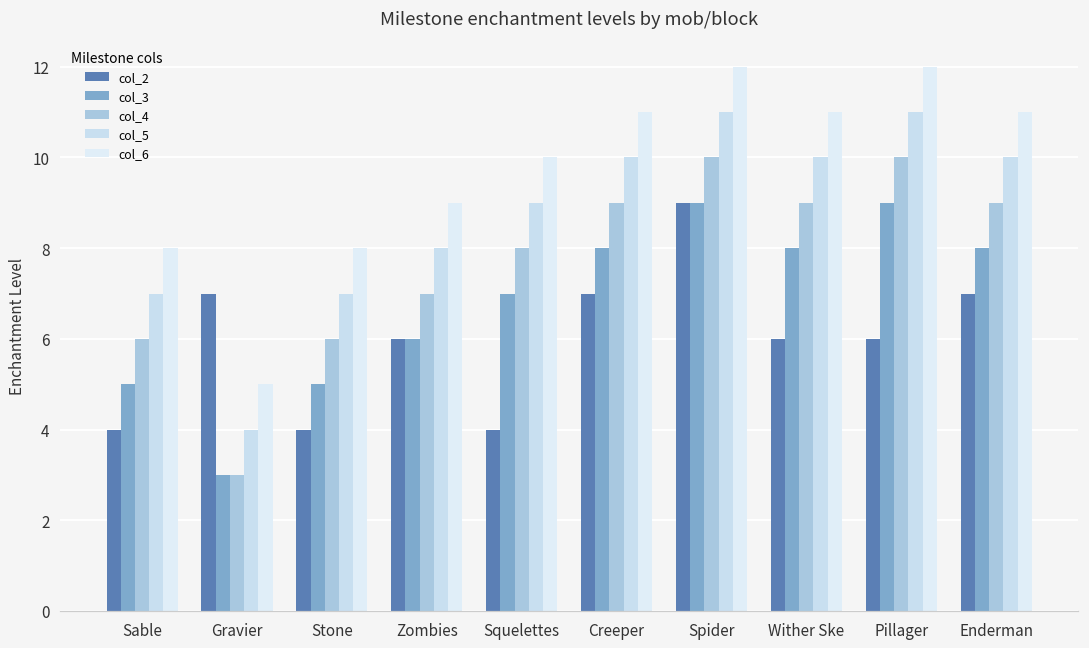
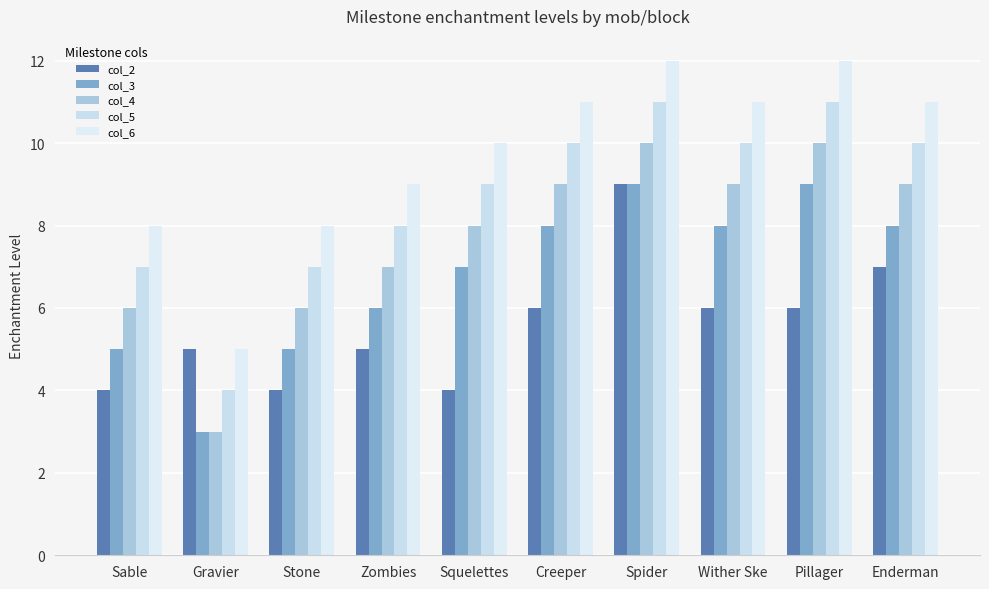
  {
    "col_2": {
      "Sable": 4,
-     "Gravier": 7,
+     "Gravier": 5,
      "Stone": 4,
-     "Zombies": 6,
+     "Zombies": 5,
      "Squelettes": 4,
-     "Creeper": 7,
+     "Creeper": 6,
      "Spider": 9,
      "Wither Ske": 6,
      "Pillager": 6,
      "Enderman": 7
    }
  }
